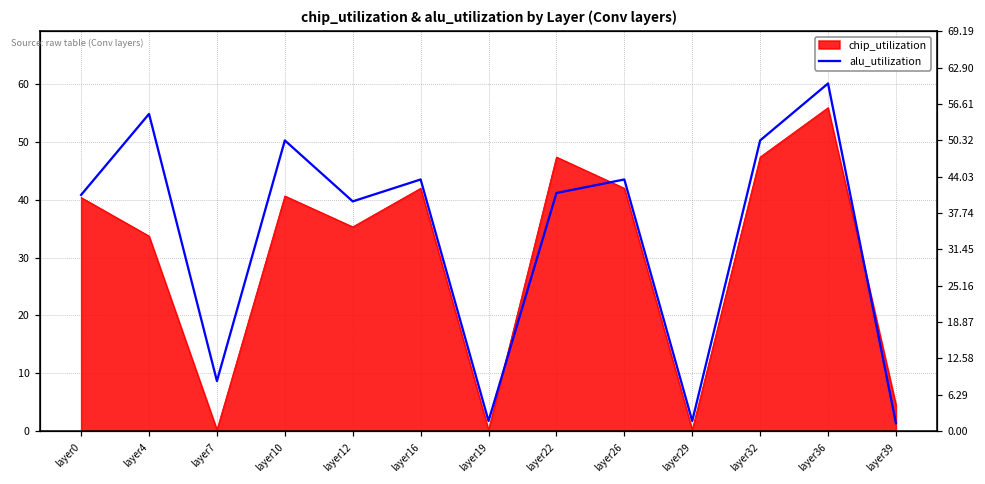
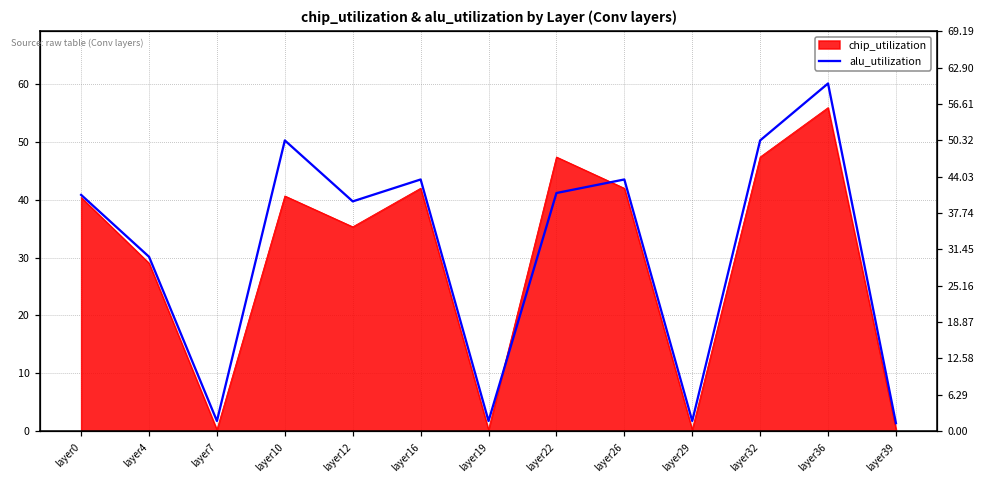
  {
    "chip_utilization": {
-     "layer4": 34,
+     "layer4": 29,
      "layer7": 0,
      "layer10": 41,
      "layer12": 35,
      "layer16": 42,
      "layer19": 0,
      "layer22": 47,
      "layer26": 42,
      "layer29": 0,
      "layer32": 47,
      "layer36": 56,
-     "layer39": 5
+     "layer39": 0
    },
    "alu_utilization": {
-     "layer4": 55,
-     "layer7": 9,
+     "layer4": 30,
+     "layer7": 2,
      "layer10": 50,
      "layer12": 40,
      "layer16": 44,
      "layer19": 2,
      "layer22": 41,
      "layer26": 44,
      "layer29": 2,
      "layer32": 50,
      "layer36": 60,
      "layer39": 1
    }
  }
